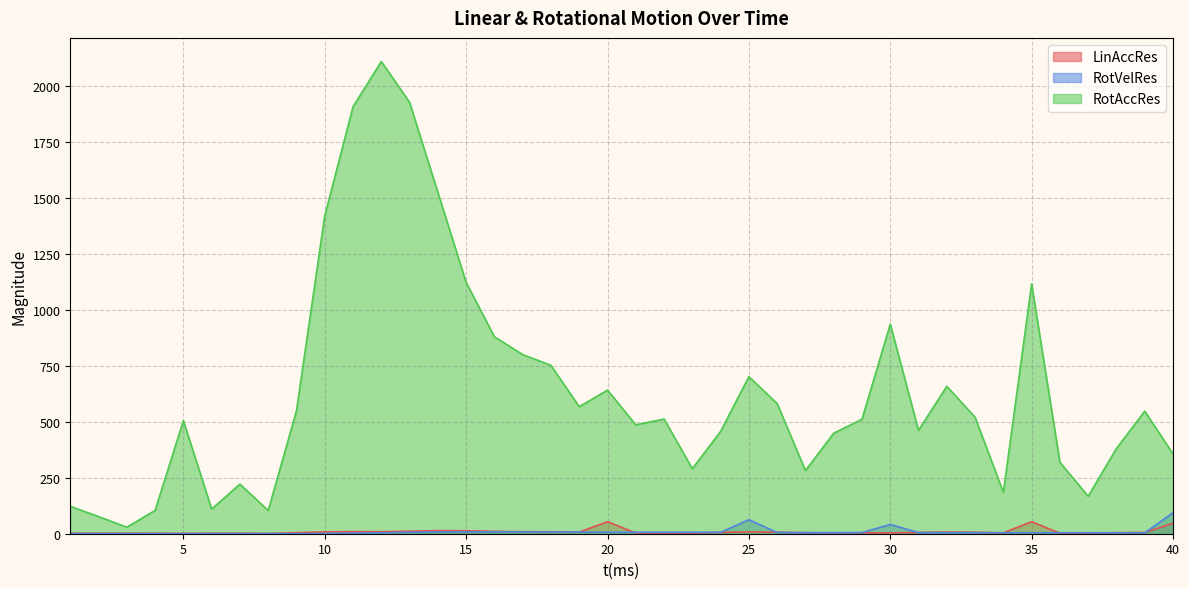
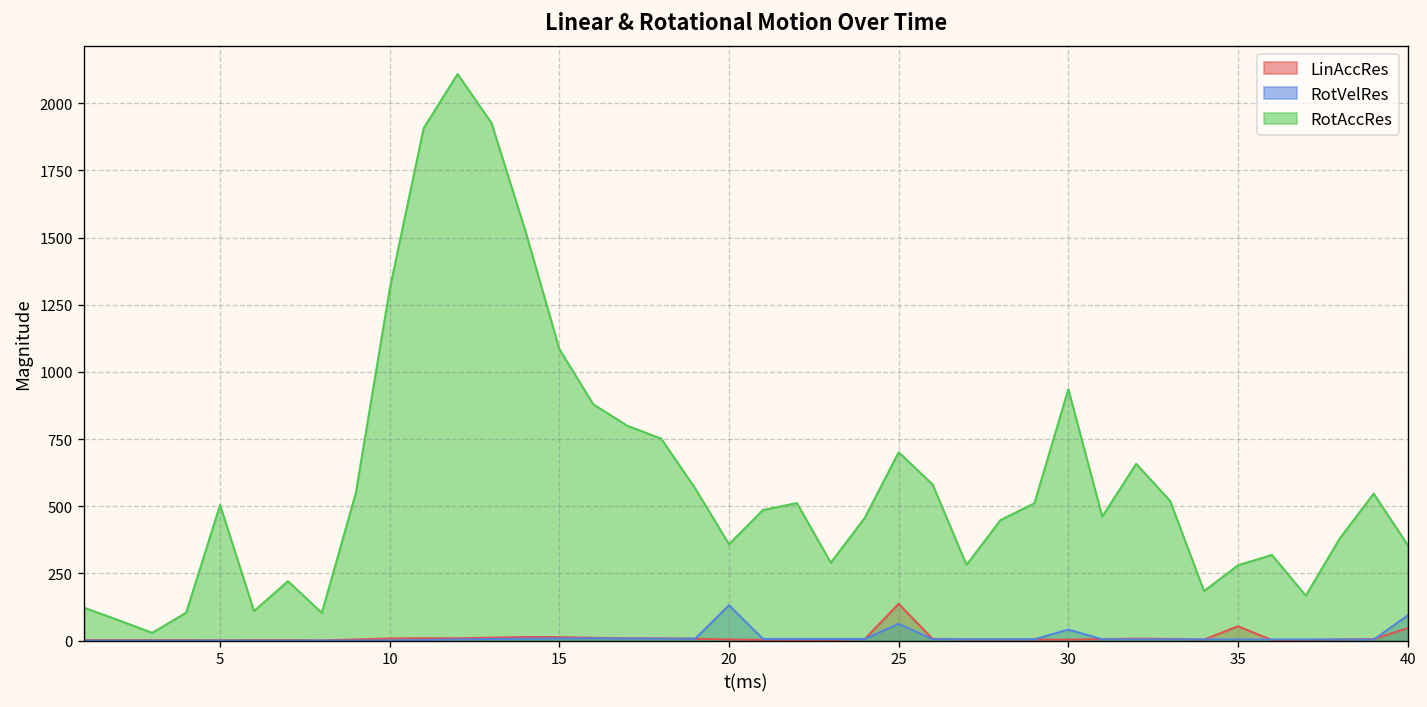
  {
    "LinAccRes": {
-     "20": 50,
-     "25": 10,
+     "20": 0,
+     "25": 140,
      "30": 0,
      "35": 50,
      "40": 50
    },
    "RotVelRes": {
-     "20": 10,
+     "20": 130,
      "25": 60,
      "30": 40,
      "35": 0,
      "40": 90
    },
    "RotAccRes": {
      "5": 510,
-     "10": 1420,
-     "15": 1120,
-     "20": 640,
+     "10": 1310,
+     "15": 1090,
+     "20": 360,
      "25": 700,
      "30": 940,
-     "35": 1120,
+     "35": 280,
      "40": 360
    }
  }
